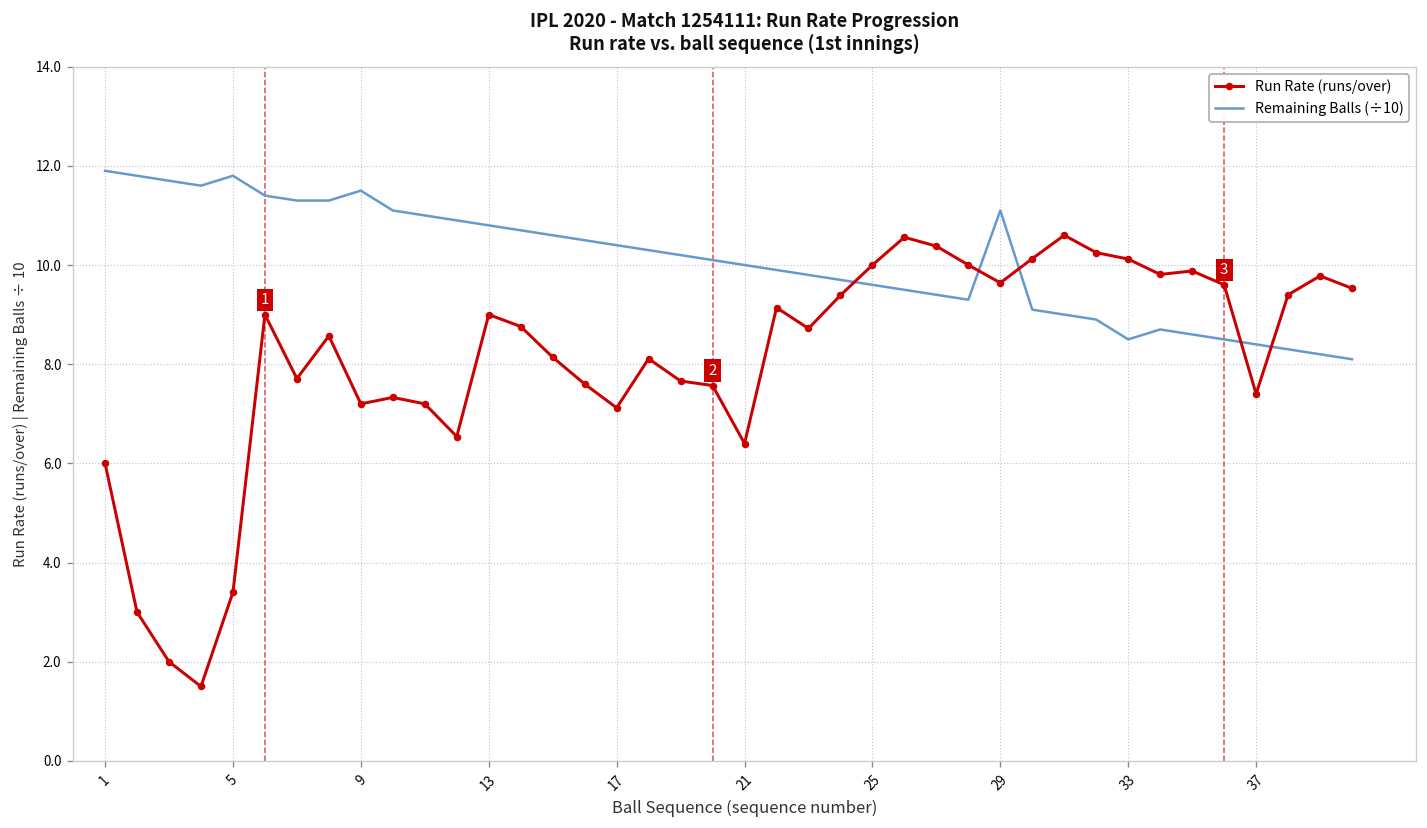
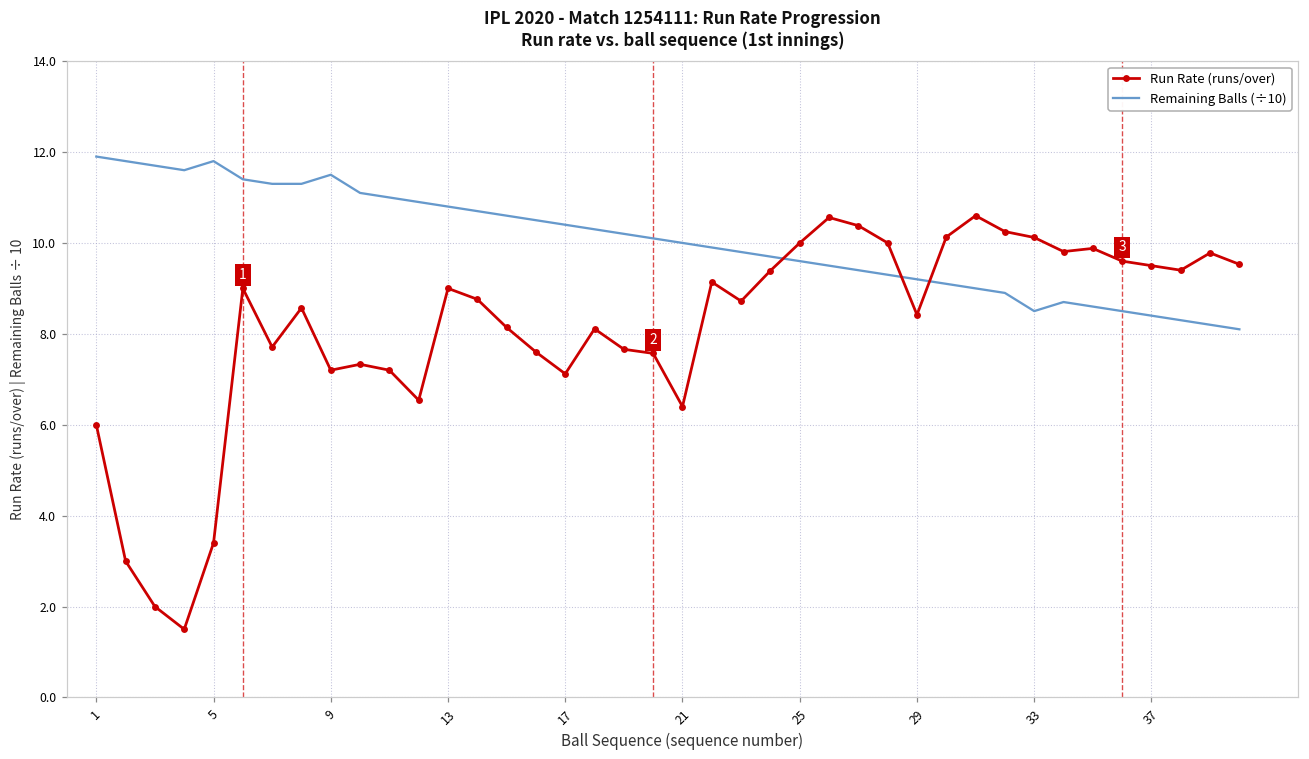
  {
    "Run Rate (runs/over)": {
      "1": 6.0,
      "5": 3.4,
      "9": 7.2,
      "13": 9.0,
      "17": 7.1,
      "21": 6.4,
      "25": 10.0,
-     "29": 9.6,
+     "29": 8.4,
      "33": 10.1,
-     "37": 7.4
+     "37": 9.5
    },
    "Remaining Balls (÷10)": {
      "1": 11.9,
      "5": 11.8,
      "9": 11.5,
      "13": 10.8,
      "17": 10.4,
      "21": 10.0,
      "25": 9.6,
-     "29": 11.1,
+     "29": 9.2,
      "33": 8.5,
      "37": 8.4
    }
  }
